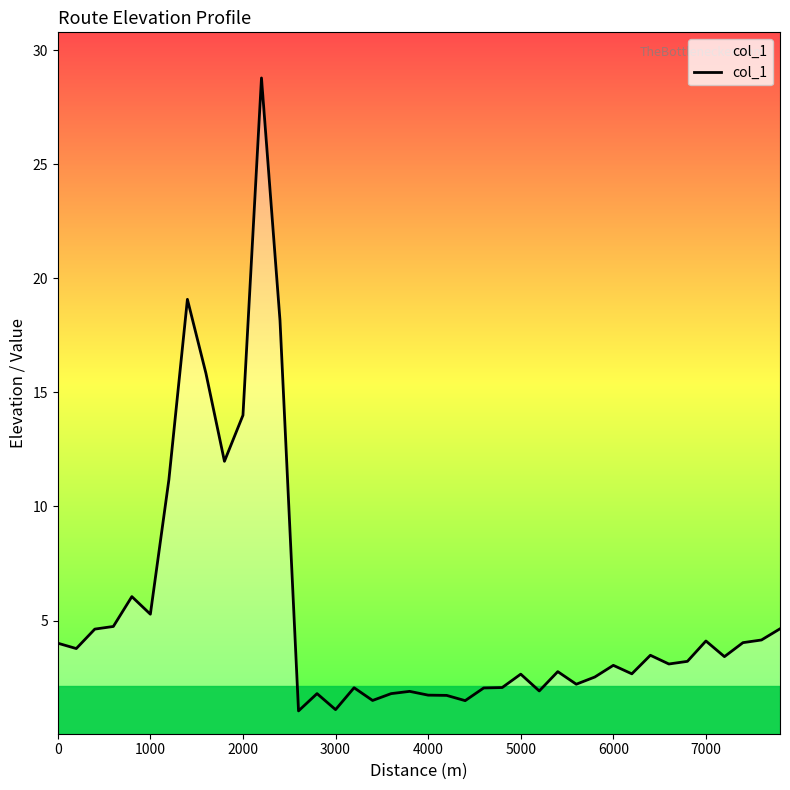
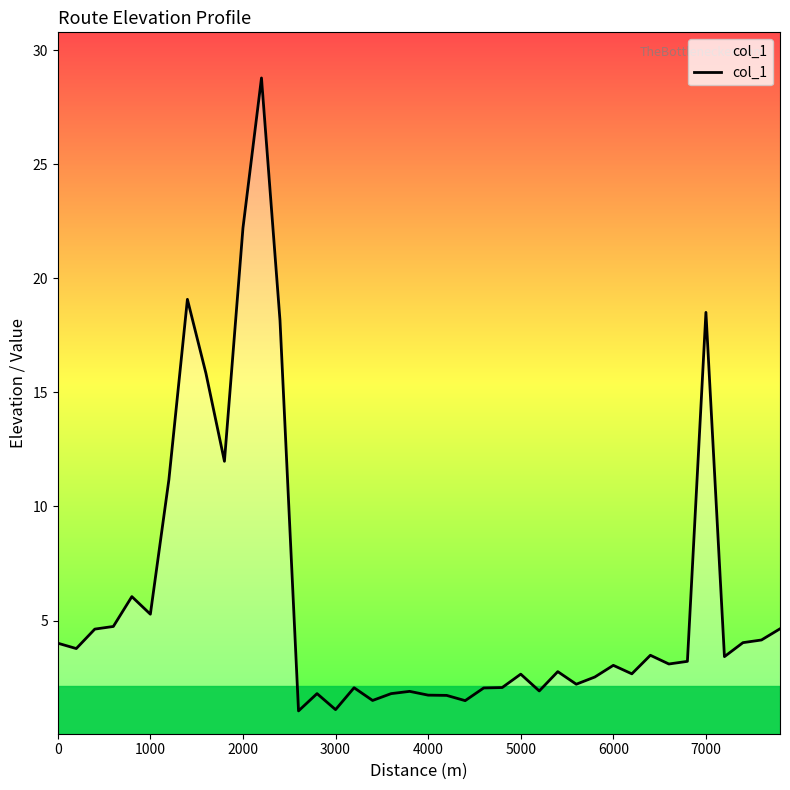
  {
    "0": 4.0,
    "1000": 5.3,
-   "2000": 14.0,
+   "2000": 22.2,
    "5000": 2.6,
    "6000": 3.0,
-   "7000": 4.1
+   "7000": 18.5
  }
